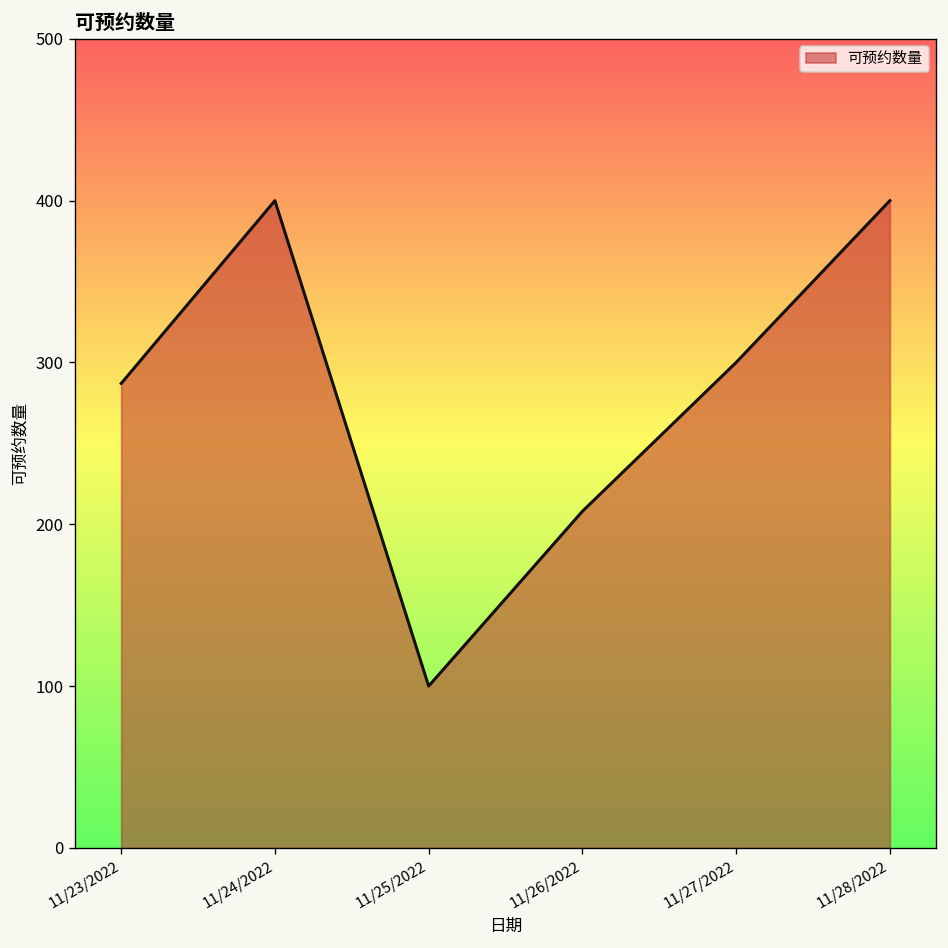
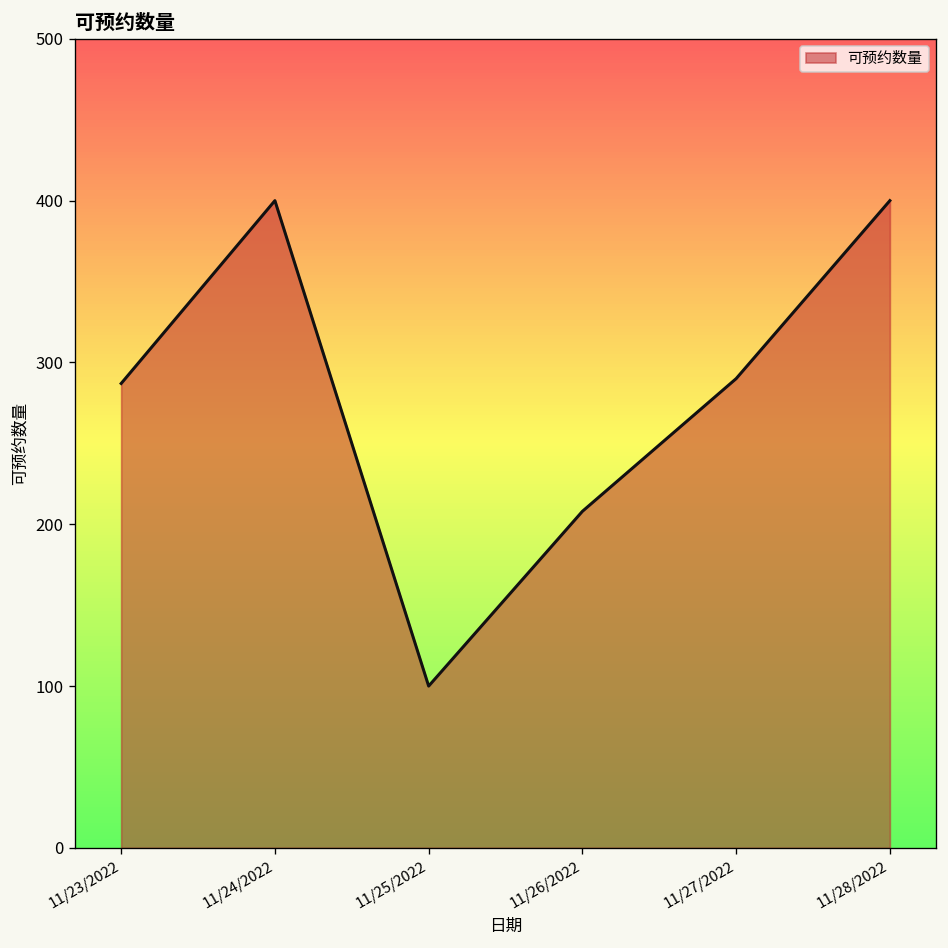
  {
    "11/23/2022": 287,
    "11/24/2022": 400,
    "11/25/2022": 100,
    "11/26/2022": 208,
-   "11/27/2022": 300,
+   "11/27/2022": 290,
    "11/28/2022": 400
  }
